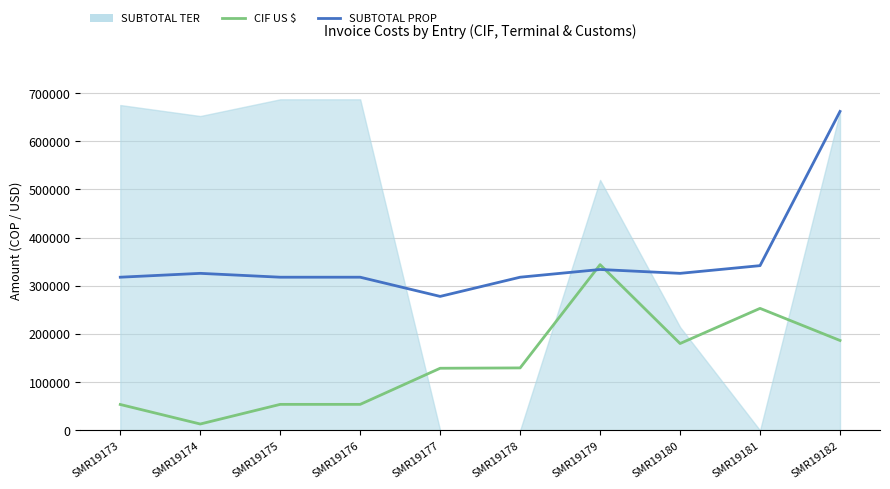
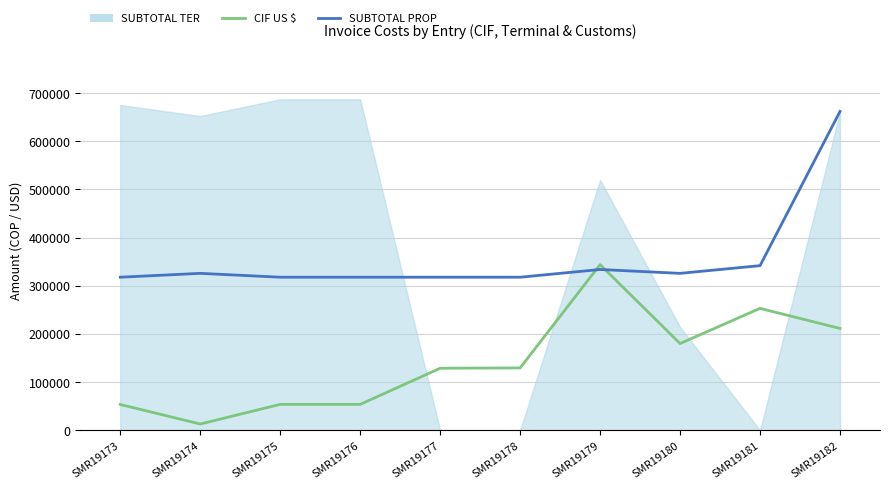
  {
    "CIF US $": {
      "SMR19173": 50000,
      "SMR19174": 10000,
      "SMR19175": 50000,
      "SMR19176": 50000,
      "SMR19177": 130000,
      "SMR19178": 130000,
      "SMR19179": 340000,
      "SMR19180": 180000,
      "SMR19181": 250000,
-     "SMR19182": 190000
+     "SMR19182": 210000
    },
    "SUBTOTAL TER": {
      "SMR19173": 680000,
      "SMR19174": 650000,
      "SMR19175": 690000,
      "SMR19176": 690000,
      "SMR19177": 0,
      "SMR19178": 0,
      "SMR19179": 520000,
      "SMR19180": 210000,
      "SMR19181": 0,
      "SMR19182": 660000
    },
    "SUBTOTAL PROP": {
      "SMR19173": 320000,
      "SMR19174": 330000,
      "SMR19175": 320000,
      "SMR19176": 320000,
-     "SMR19177": 280000,
+     "SMR19177": 320000,
      "SMR19178": 320000,
      "SMR19179": 330000,
      "SMR19180": 330000,
      "SMR19181": 340000
    }
  }
